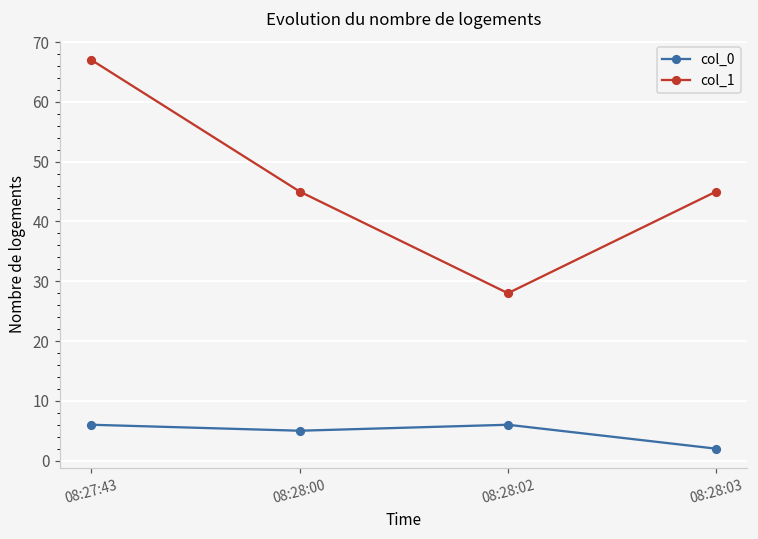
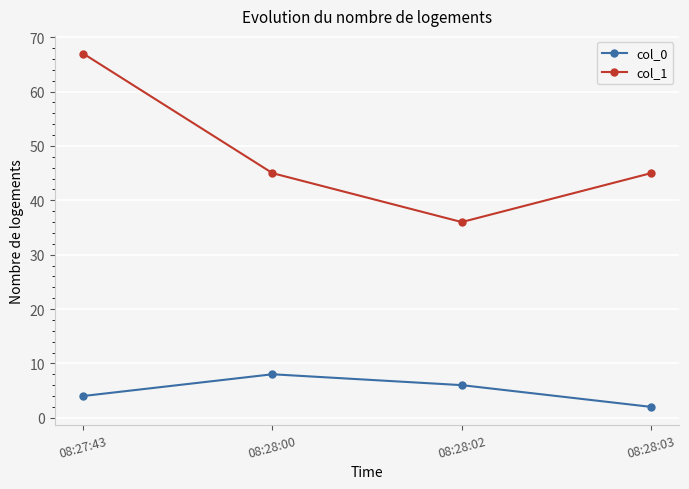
  {
    "col_0": {
-     "08:27:43": 6,
-     "08:28:00": 5,
+     "08:27:43": 4,
+     "08:28:00": 8,
      "08:28:02": 6,
      "08:28:03": 2
    },
    "col_1": {
      "08:27:43": 67,
      "08:28:00": 45,
-     "08:28:02": 28,
+     "08:28:02": 36,
      "08:28:03": 45
    }
  }
